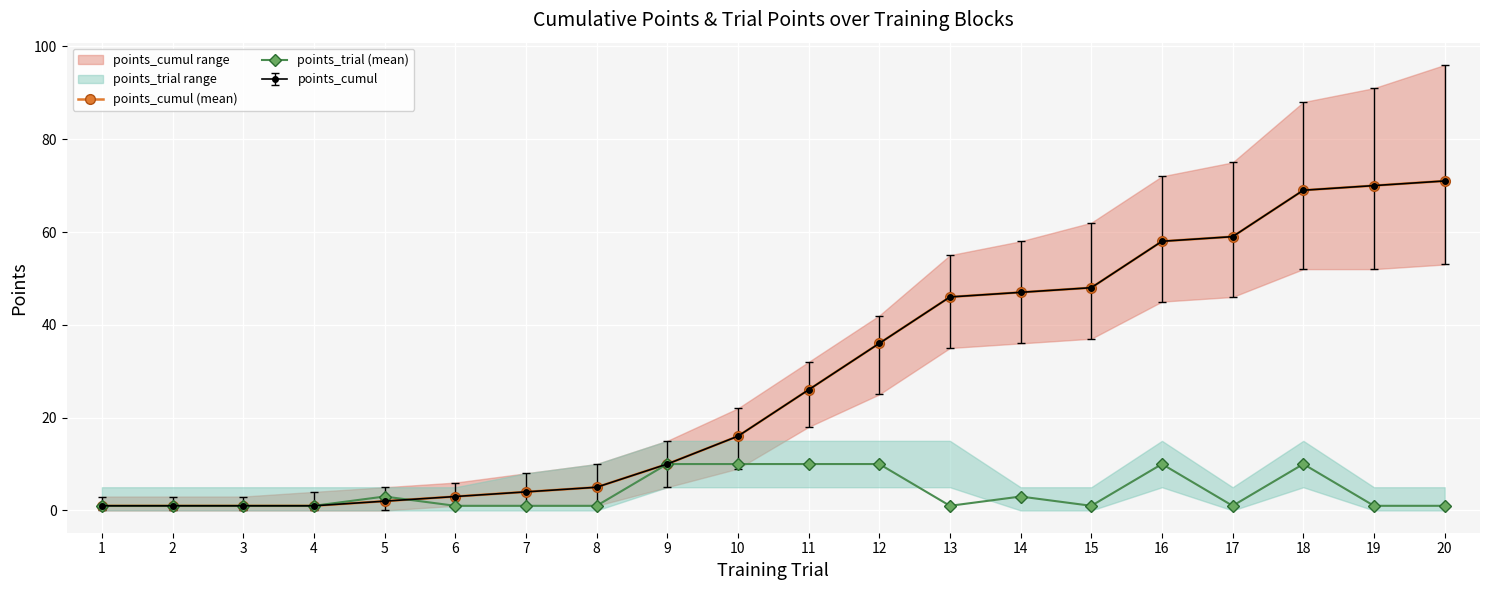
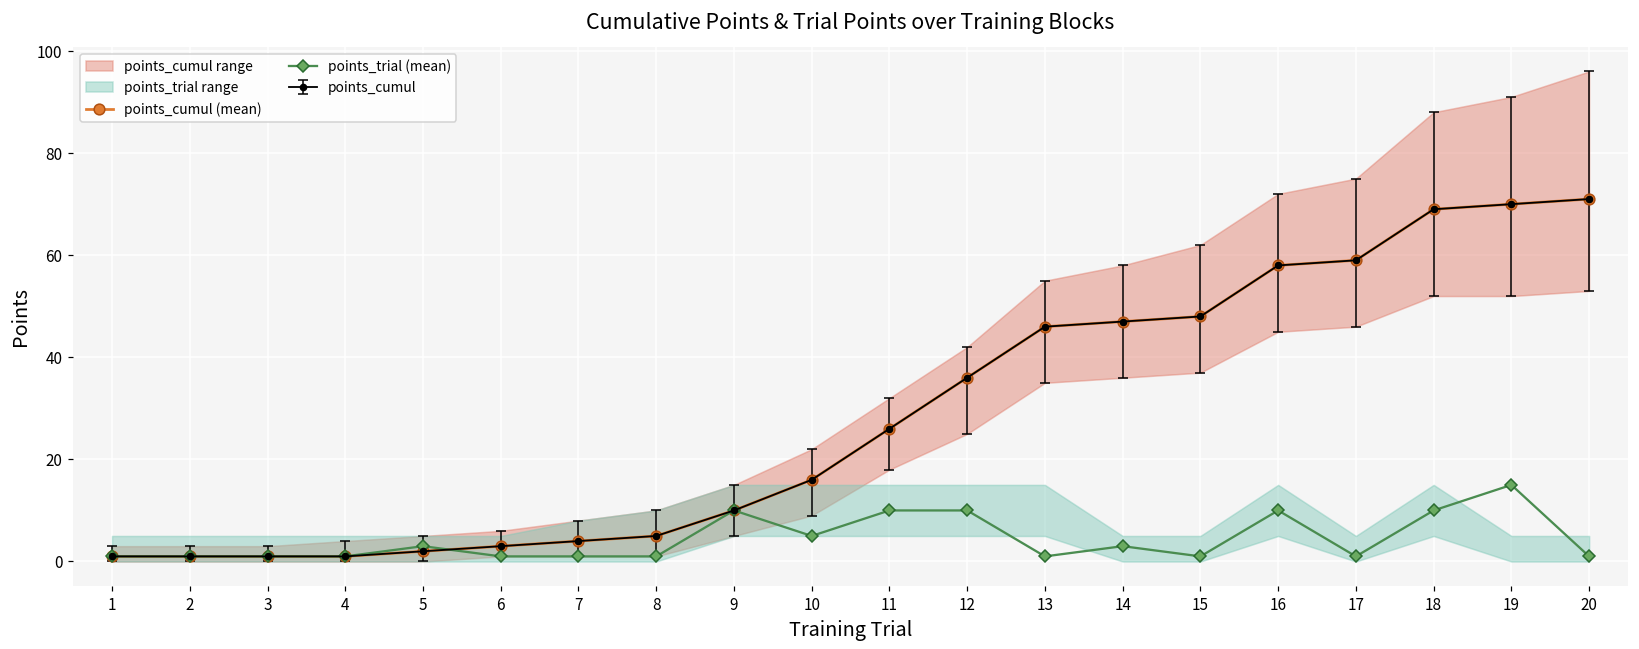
  {
    "points_trial (mean)": {
      "5": 3,
-     "10": 10,
+     "10": 5,
      "11": 10,
      "12": 10,
      "13": 1,
      "14": 3,
      "15": 1,
      "16": 10,
      "17": 1,
      "18": 10,
-     "19": 1,
+     "19": 15,
      "20": 1
    }
  }
